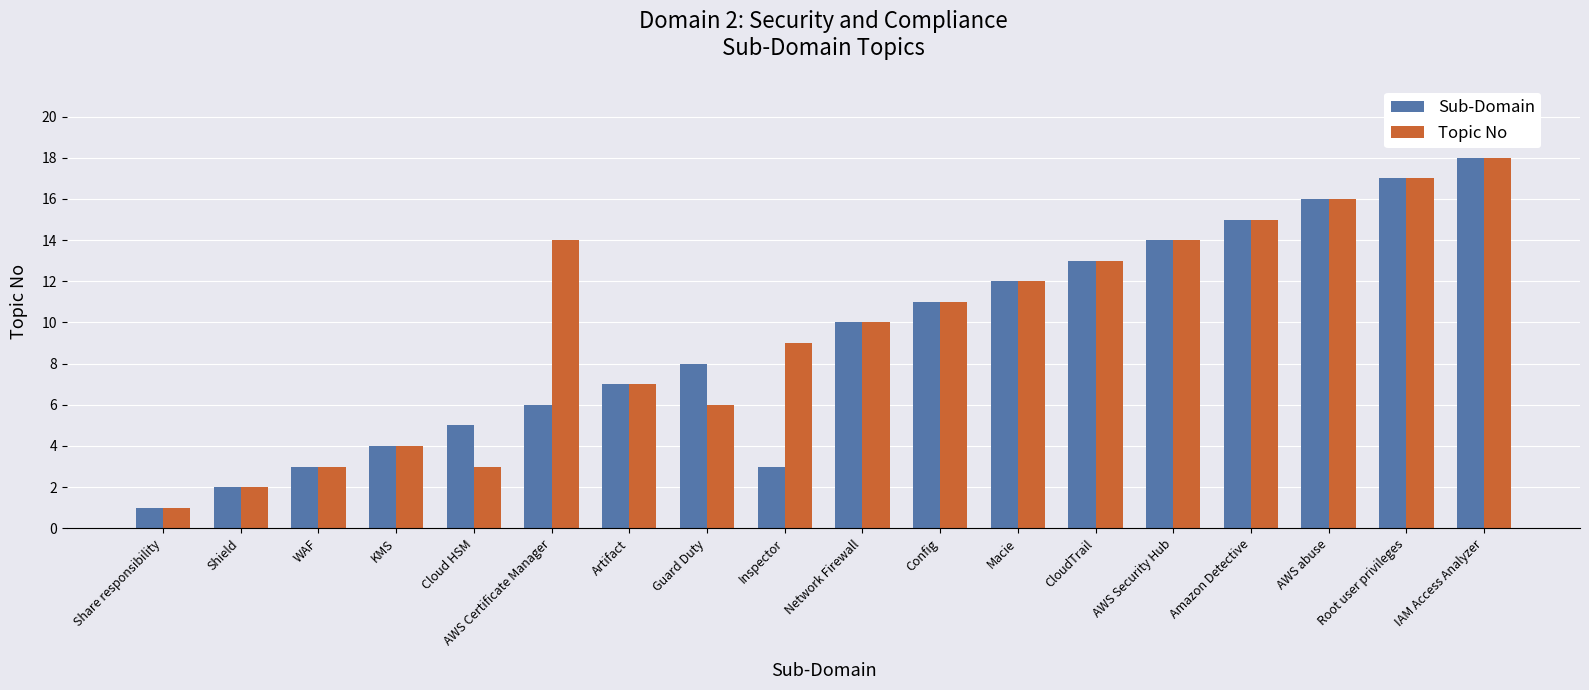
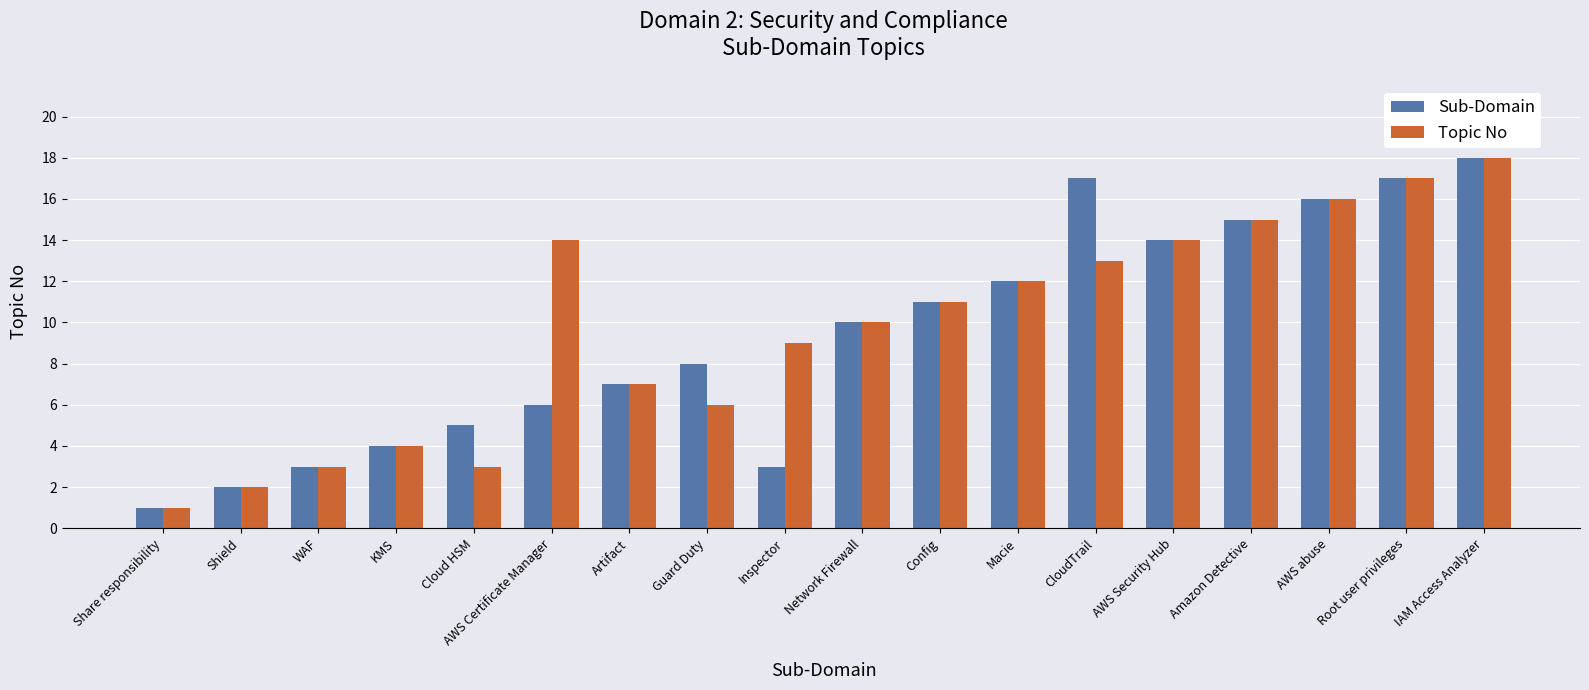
  {
    "Sub-Domain": {
      "Share responsibility": 1,
      "Shield": 2,
      "WAF": 3,
      "KMS": 4,
      "Cloud HSM": 5,
      "AWS Certificate Manager": 6,
      "Artifact": 7,
      "Guard Duty": 8,
      "Inspector": 3,
      "Network Firewall": 10,
      "Config": 11,
      "Macie": 12,
-     "CloudTrail": 13,
+     "CloudTrail": 17,
      "AWS Security Hub": 14,
      "Amazon Detective": 15,
      "AWS abuse": 16,
      "Root user privileges": 17,
      "IAM Access Analyzer": 18
    },
    "Topic No": {
      "Share responsibility": 1,
      "Shield": 2,
      "WAF": 3,
      "KMS": 4,
      "Cloud HSM": 3,
      "AWS Certificate Manager": 14,
      "Artifact": 7,
      "Guard Duty": 6,
      "Inspector": 9,
      "Network Firewall": 10,
      "Config": 11,
      "Macie": 12,
      "CloudTrail": 13,
      "AWS Security Hub": 14,
      "Amazon Detective": 15,
      "AWS abuse": 16,
      "Root user privileges": 17,
      "IAM Access Analyzer": 18
    }
  }
